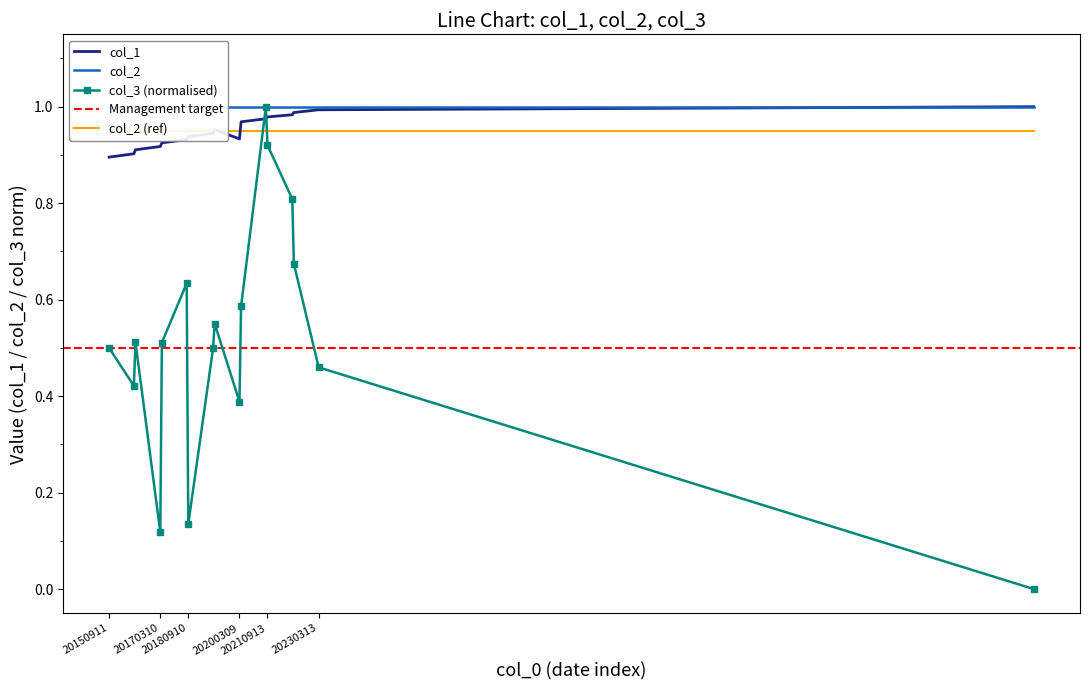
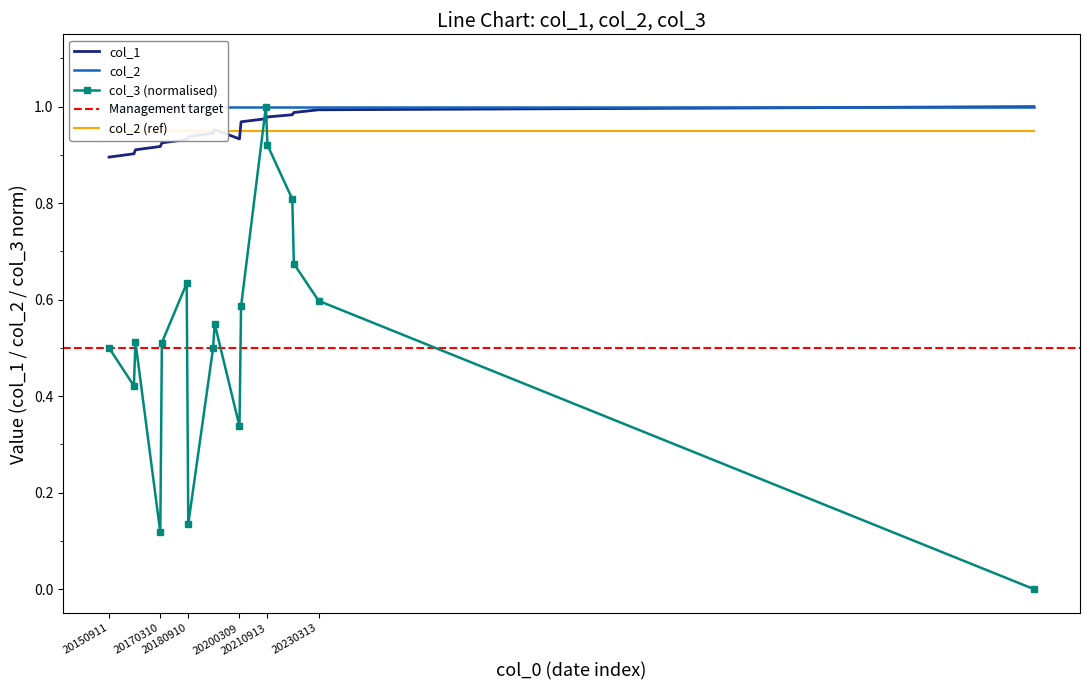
  {
    "col_1": {
      "20150911": 0.90,
      "20170310": 0.92,
      "20200309": 0.93,
      "20210913": 0.98,
      "20230313": 0.99
    },
    "col_2": {
      "20200309": 1.00,
      "20230313": 1.00
    },
    "col_3 (normalised)": {
      "20150911": 0.50,
      "20170310": 0.12,
      "20180910": 0.13,
-     "20200309": 0.39,
+     "20200309": 0.34,
      "20210913": 0.92,
-     "20230313": 0.46
+     "20230313": 0.60
    },
    "col_2 (ref)": {
      "20200309": 0.95,
      "20210913": 0.95,
      "20230313": 0.95
    }
  }
